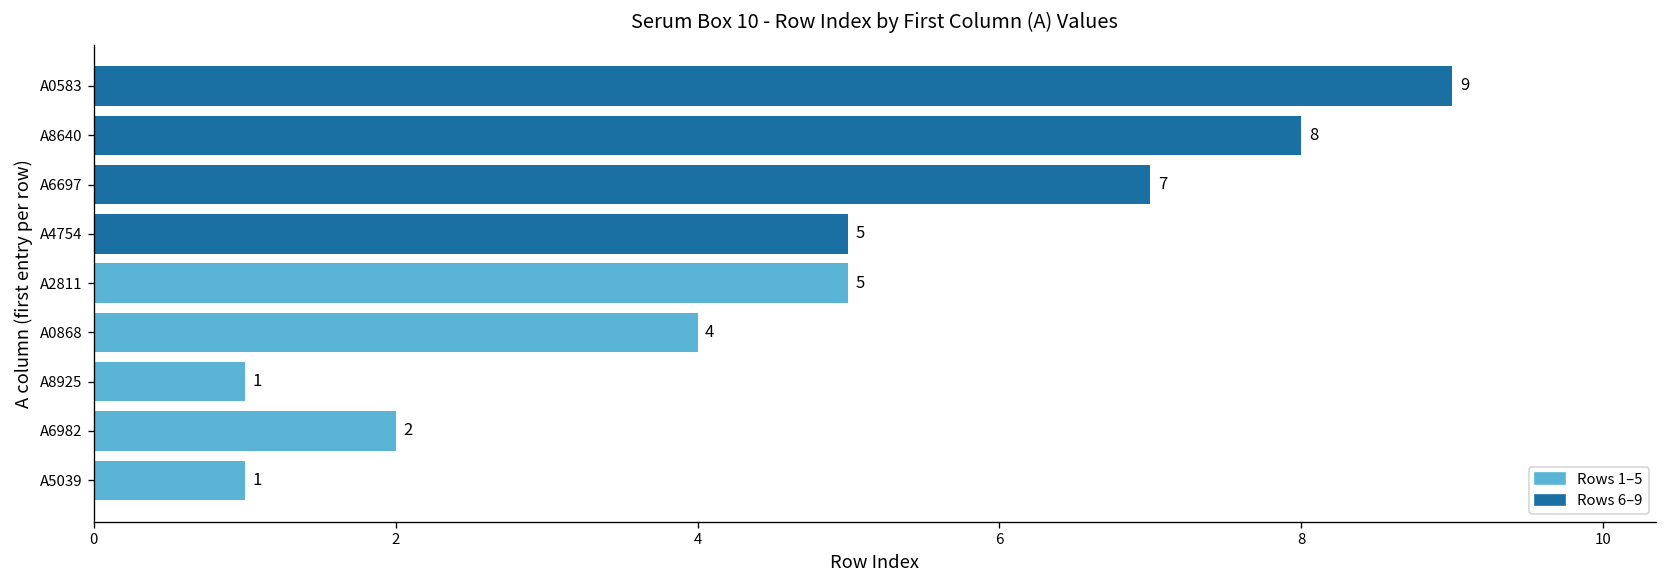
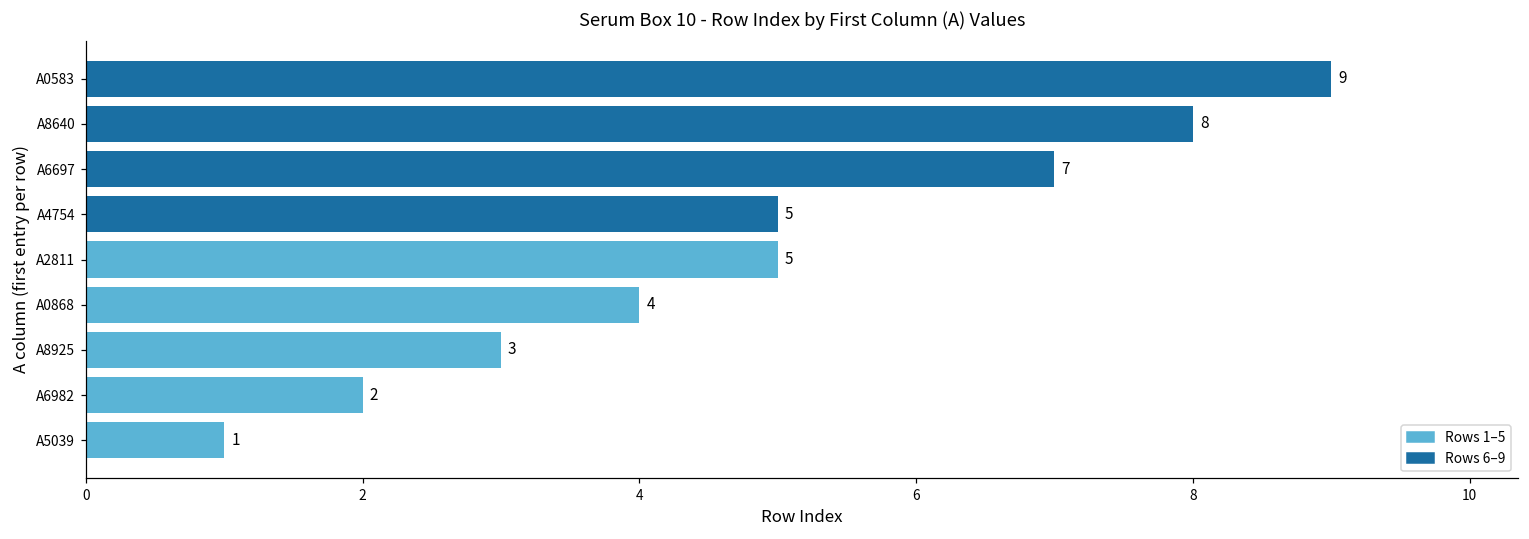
  {
    "A0583": 9,
    "A8640": 8,
    "A6697": 7,
    "A4754": 5,
    "A2811": 5,
    "A0868": 4,
-   "A8925": 1,
+   "A8925": 3,
    "A6982": 2,
    "A5039": 1
  }
